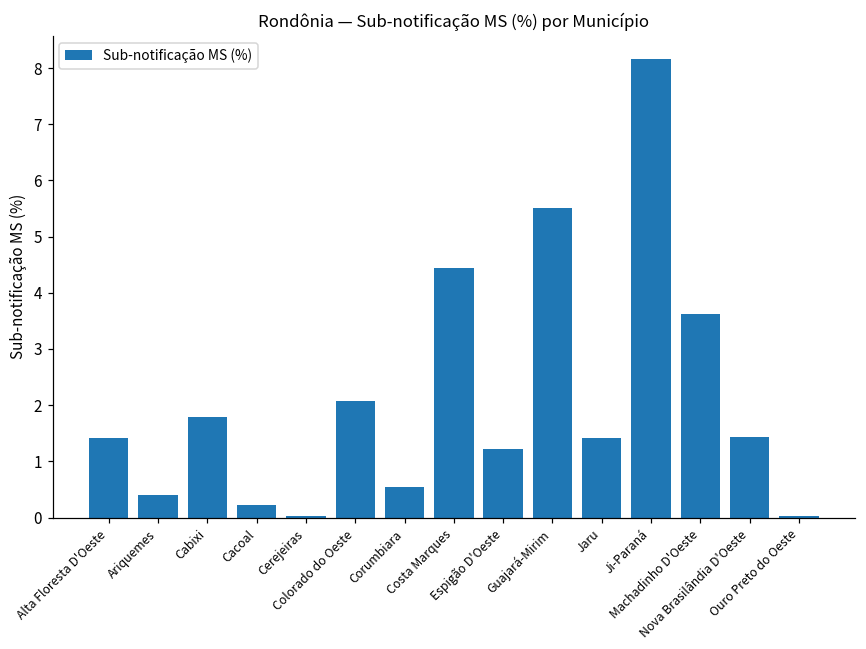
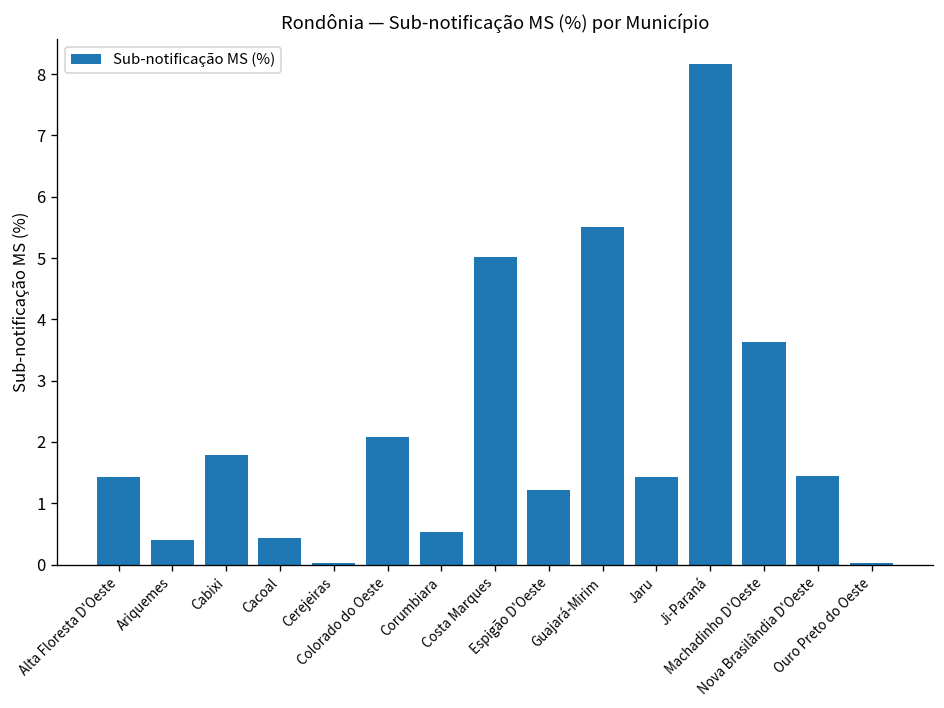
  {
    "Alta Floresta D'Oeste": 1.4,
    "Ariquemes": 0.4,
    "Cabixi": 1.8,
-   "Cacoal": 0.2,
+   "Cacoal": 0.4,
    "Colorado do Oeste": 2.1,
    "Corumbiara": 0.5,
-   "Costa Marques": 4.4,
+   "Costa Marques": 5.0,
    "Espigão D'Oeste": 1.2,
    "Guajará-Mirim": 5.5,
    "Jaru": 1.4,
    "Ji-Paraná": 8.2,
    "Machadinho D'Oeste": 3.6,
    "Nova Brasilândia D'Oeste": 1.4
  }
